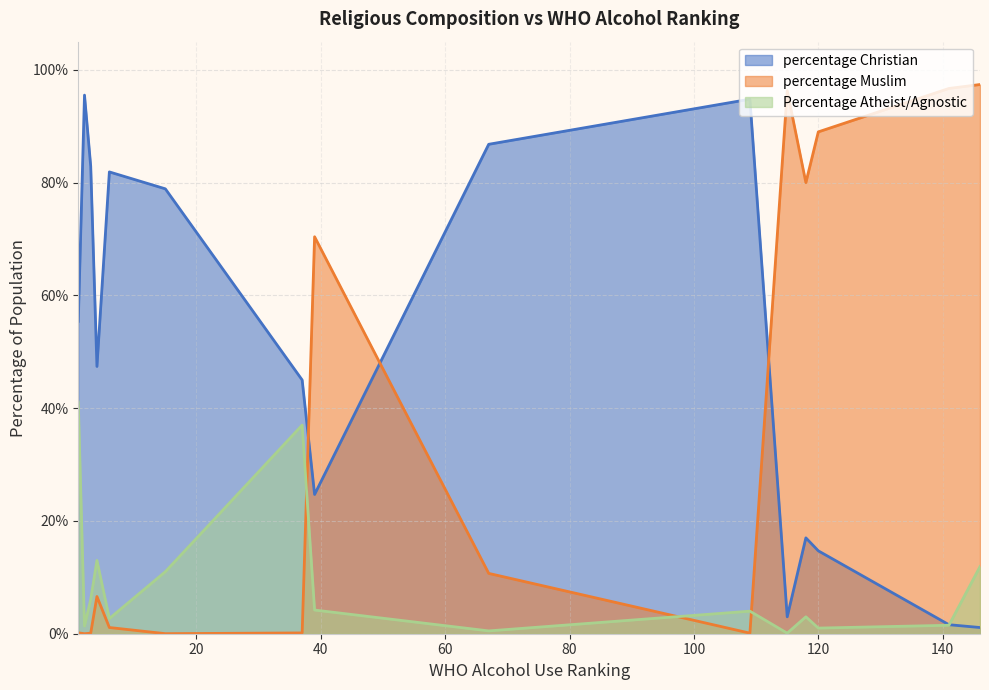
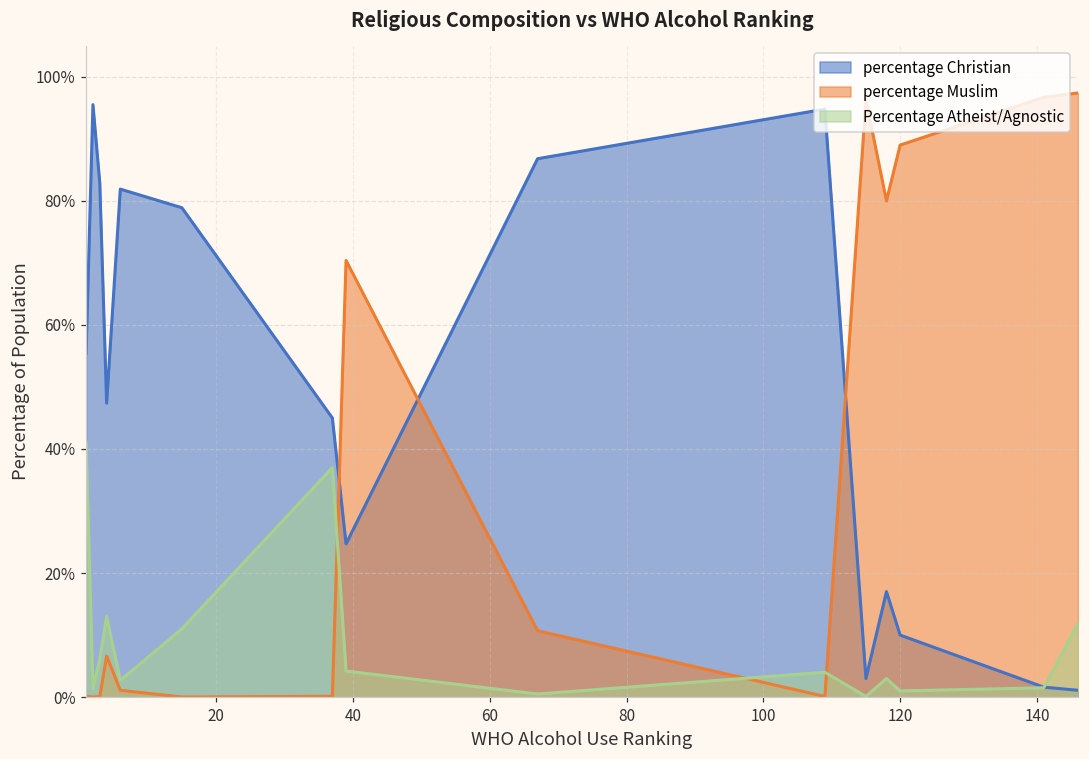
  {
    "percentage Christian": {
-     "120": "15%"
+     "120": "10%"
    },
    "percentage Muslim": {
      "120": "89%"
    },
    "Percentage Atheist/Agnostic": {
      "120": "1%"
    }
  }
